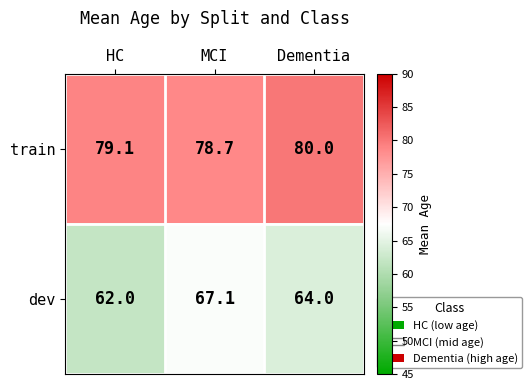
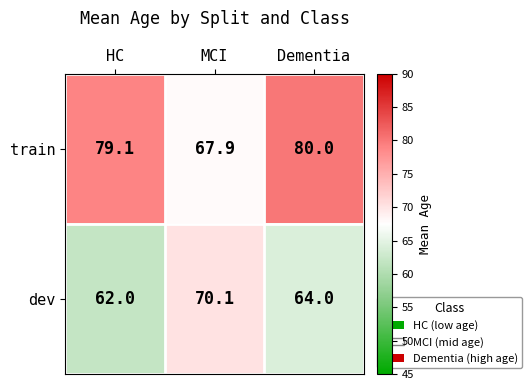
  {
    "train": {
      "HC": 79.1,
-     "MCI": 78.7,
+     "MCI": 67.9,
      "Dementia": 80.0
    },
    "dev": {
      "HC": 62.0,
-     "MCI": 67.1,
+     "MCI": 70.1,
      "Dementia": 64.0
    }
  }
